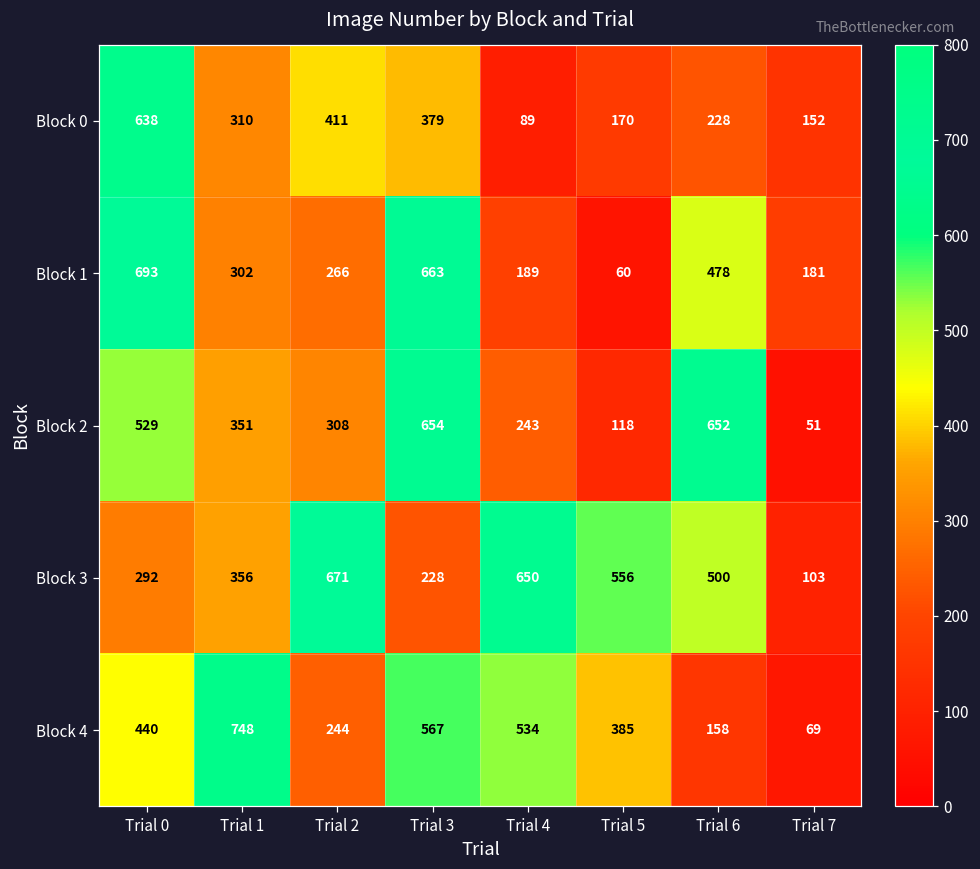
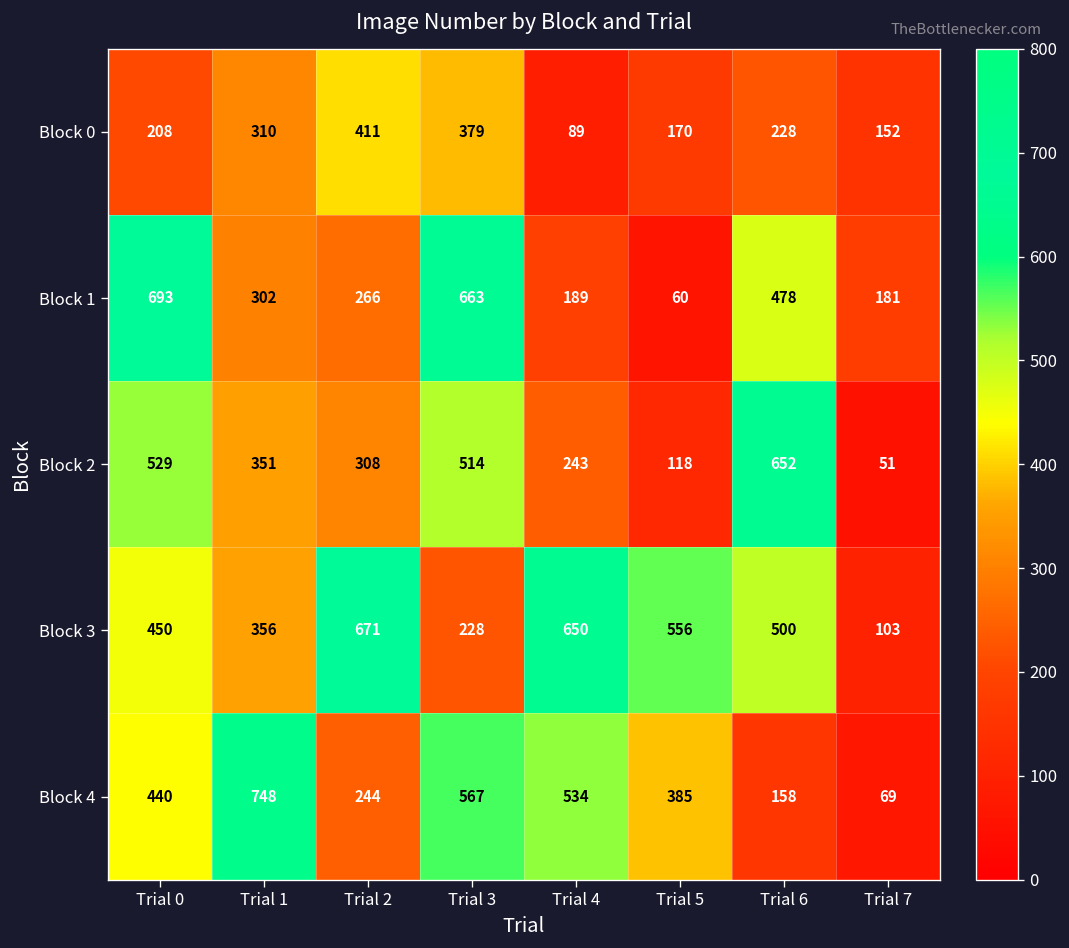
  {
    "Block 0": {
-     "Trial 0": 638,
+     "Trial 0": 208,
      "Trial 1": 310,
      "Trial 2": 411,
      "Trial 3": 379,
      "Trial 4": 89,
      "Trial 5": 170,
      "Trial 6": 228,
      "Trial 7": 152
    },
    "Block 1": {
      "Trial 0": 693,
      "Trial 1": 302,
      "Trial 2": 266,
      "Trial 3": 663,
      "Trial 4": 189,
      "Trial 5": 60,
      "Trial 6": 478,
      "Trial 7": 181
    },
    "Block 2": {
      "Trial 0": 529,
      "Trial 1": 351,
      "Trial 2": 308,
-     "Trial 3": 654,
+     "Trial 3": 514,
      "Trial 4": 243,
      "Trial 5": 118,
      "Trial 6": 652,
      "Trial 7": 51
    },
    "Block 3": {
-     "Trial 0": 292,
+     "Trial 0": 450,
      "Trial 1": 356,
      "Trial 2": 671,
      "Trial 3": 228,
      "Trial 4": 650,
      "Trial 5": 556,
      "Trial 6": 500,
      "Trial 7": 103
    },
    "Block 4": {
      "Trial 0": 440,
      "Trial 1": 748,
      "Trial 2": 244,
      "Trial 3": 567,
      "Trial 4": 534,
      "Trial 5": 385,
      "Trial 6": 158,
      "Trial 7": 69
    }
  }
